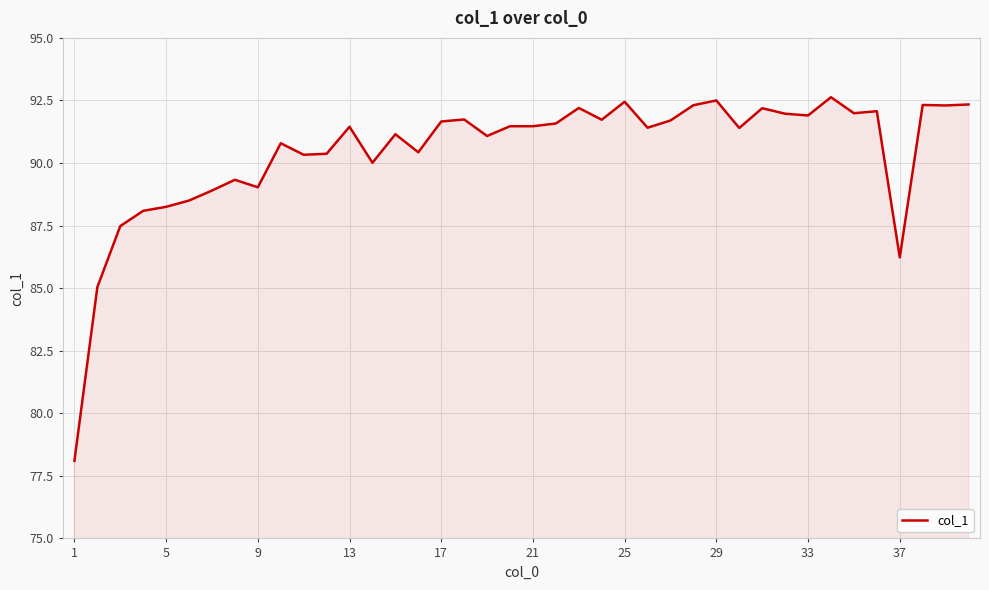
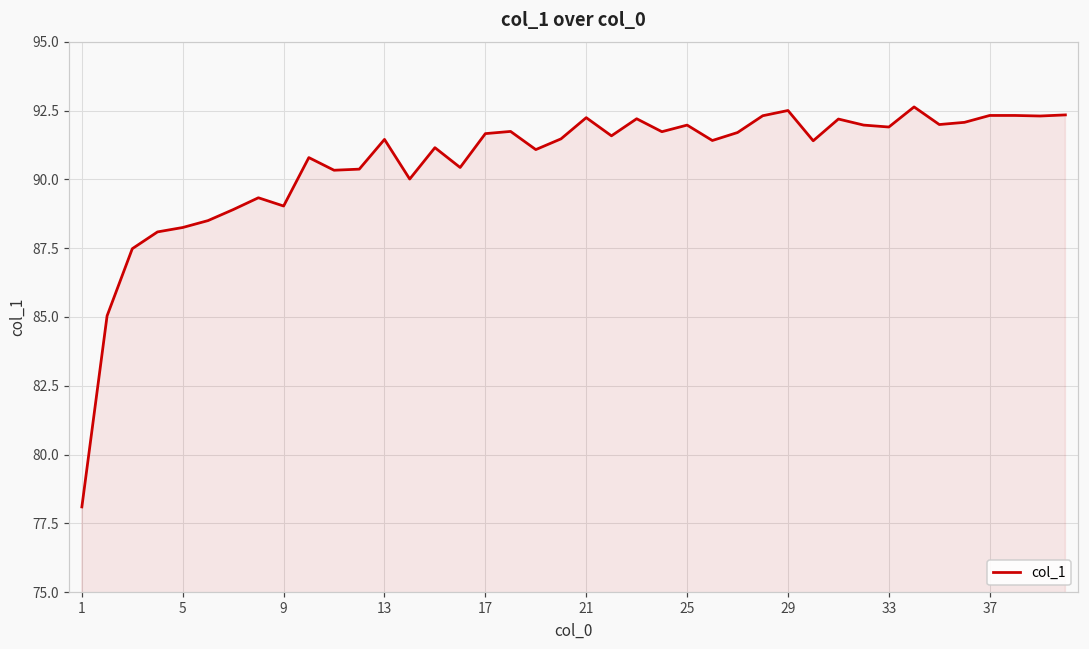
  {
    "1": 78.1,
    "5": 88.3,
    "9": 89.0,
    "13": 91.5,
    "17": 91.7,
-   "21": 91.5,
-   "25": 92.5,
+   "21": 92.2,
+   "25": 92.0,
    "29": 92.5,
    "33": 91.9,
-   "37": 86.2
+   "37": 92.3
  }
